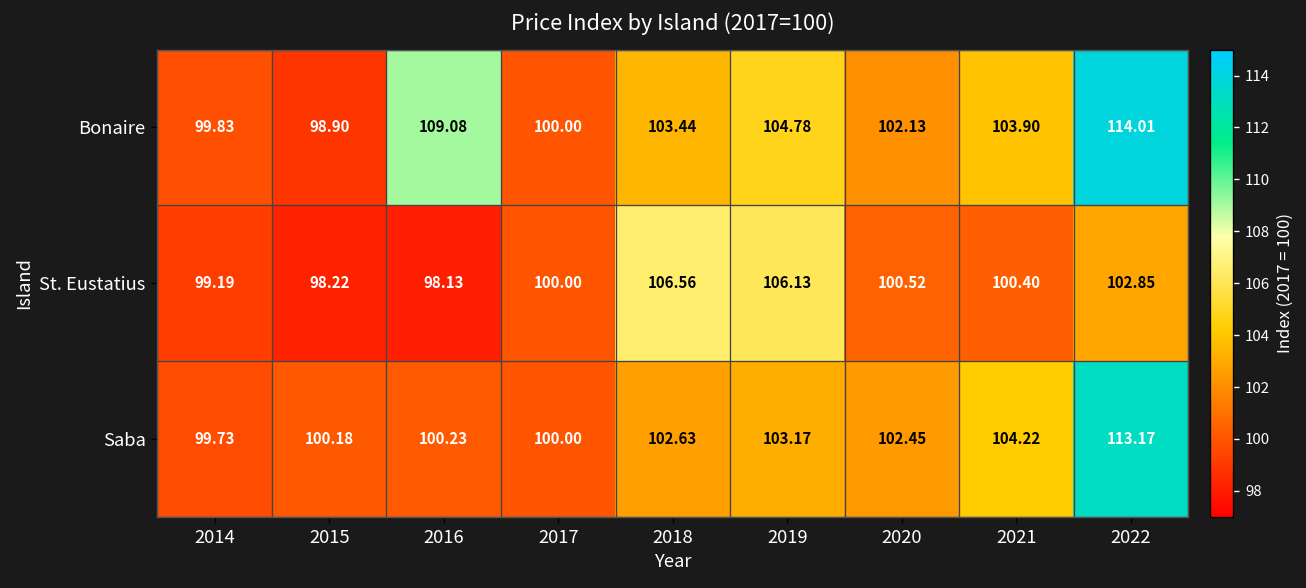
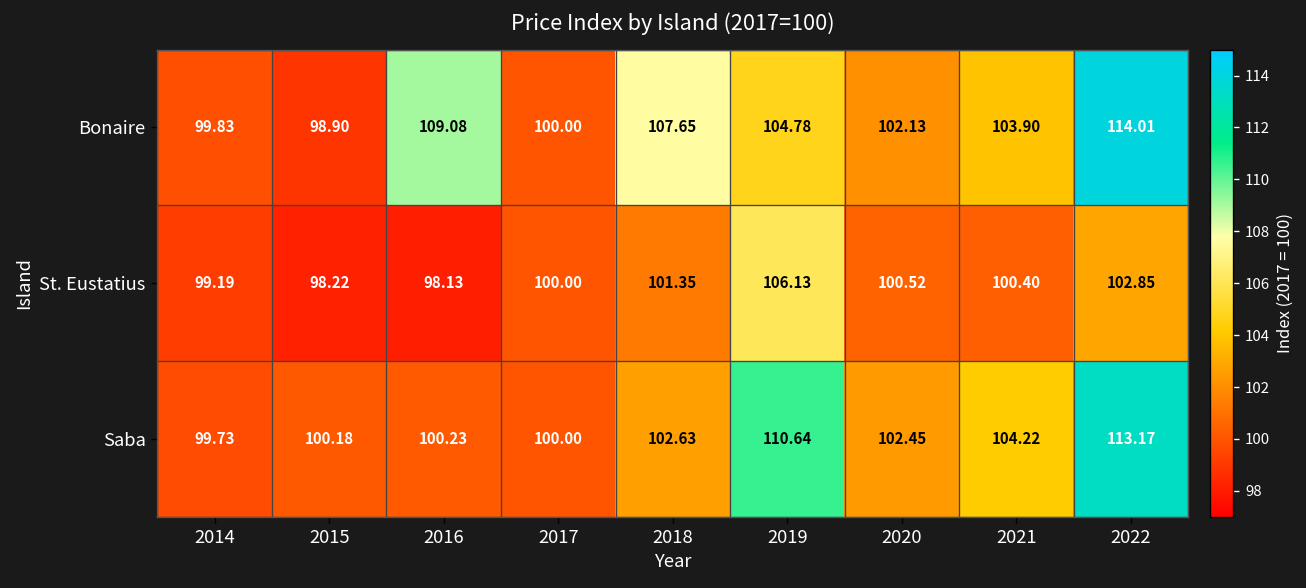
  {
    "Bonaire": {
      "2014": 99.83,
      "2015": 98.90,
      "2016": 109.08,
      "2017": 100.00,
-     "2018": 103.44,
+     "2018": 107.65,
      "2019": 104.78,
      "2020": 102.13,
      "2021": 103.90,
      "2022": 114.01
    },
    "St. Eustatius": {
      "2014": 99.19,
      "2015": 98.22,
      "2016": 98.13,
      "2017": 100.00,
-     "2018": 106.56,
+     "2018": 101.35,
      "2019": 106.13,
      "2020": 100.52,
      "2021": 100.40,
      "2022": 102.85
    },
    "Saba": {
      "2014": 99.73,
      "2015": 100.18,
      "2016": 100.23,
      "2017": 100.00,
      "2018": 102.63,
-     "2019": 103.17,
+     "2019": 110.64,
      "2020": 102.45,
      "2021": 104.22,
      "2022": 113.17
    }
  }
